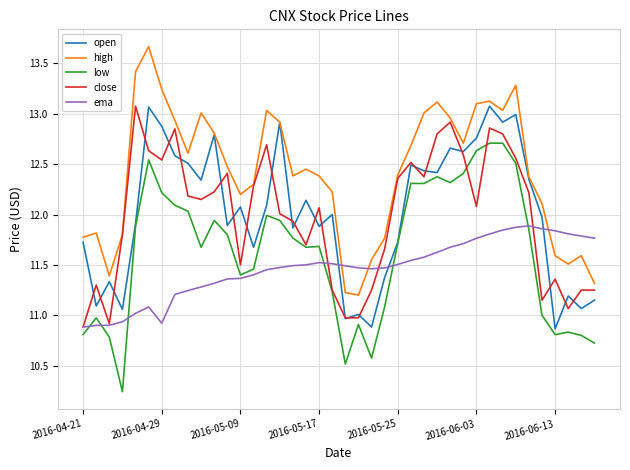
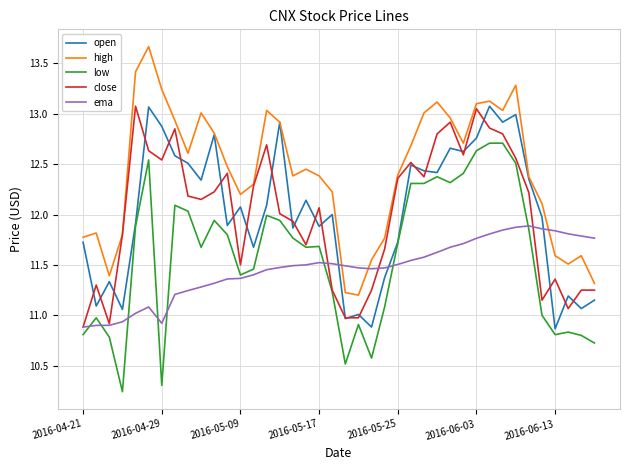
  {
    "open": {
      "2016-04-21": 11.73,
      "2016-04-29": 12.88,
      "2016-05-09": 12.08,
      "2016-05-17": 11.88,
      "2016-06-03": 12.76,
      "2016-06-13": 10.87
    },
    "high": {
      "2016-04-21": 11.78,
      "2016-04-29": 13.24,
      "2016-05-09": 12.20,
      "2016-05-17": 12.38,
      "2016-05-25": 12.39,
      "2016-06-03": 13.10,
      "2016-06-13": 11.59
    },
    "low": {
      "2016-04-21": 10.81,
-     "2016-04-29": 12.22,
+     "2016-04-29": 10.30,
      "2016-05-09": 11.40,
      "2016-05-17": 11.68,
      "2016-06-03": 12.63,
      "2016-06-13": 10.81
    },
    "close": {
      "2016-04-29": 12.54,
      "2016-05-09": 11.50,
      "2016-05-17": 12.07,
      "2016-05-25": 12.36,
-     "2016-06-03": 12.08,
+     "2016-06-03": 13.05,
      "2016-06-13": 11.36
    },
    "ema": {
      "2016-04-29": 10.92,
      "2016-05-09": 11.37,
      "2016-05-17": 11.52,
      "2016-05-25": 11.50,
      "2016-06-03": 11.76,
      "2016-06-13": 11.84
    }
  }
